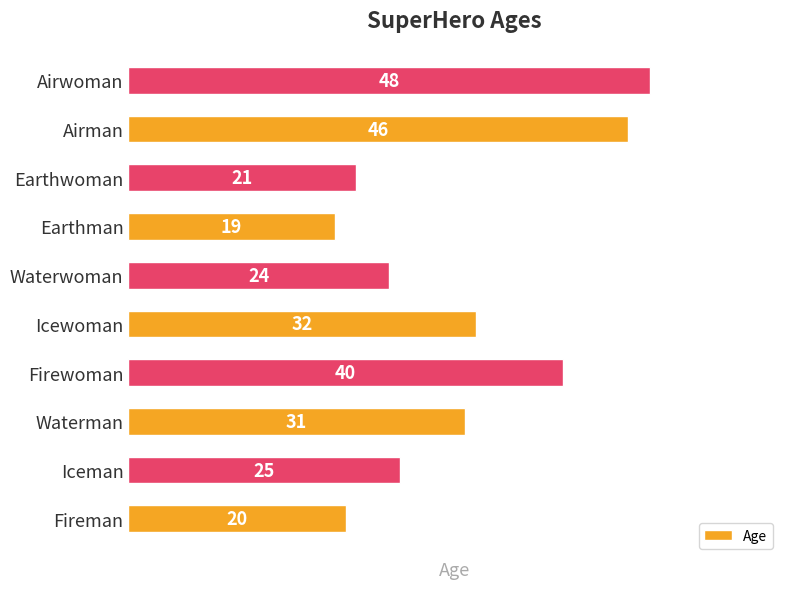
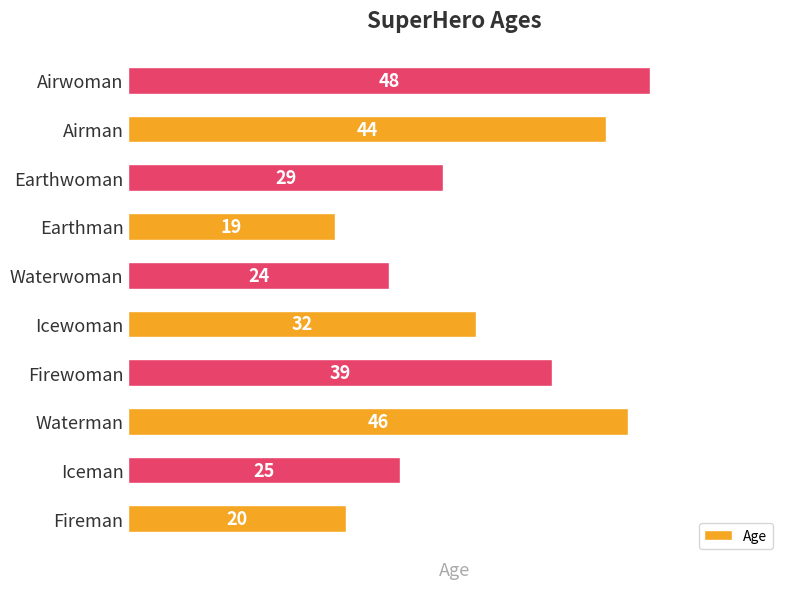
  {
    "Airwoman": 48,
-   "Airman": 46,
-   "Earthwoman": 21,
+   "Airman": 44,
+   "Earthwoman": 29,
    "Earthman": 19,
    "Waterwoman": 24,
    "Icewoman": 32,
-   "Firewoman": 40,
-   "Waterman": 31,
+   "Firewoman": 39,
+   "Waterman": 46,
    "Iceman": 25,
    "Fireman": 20
  }
